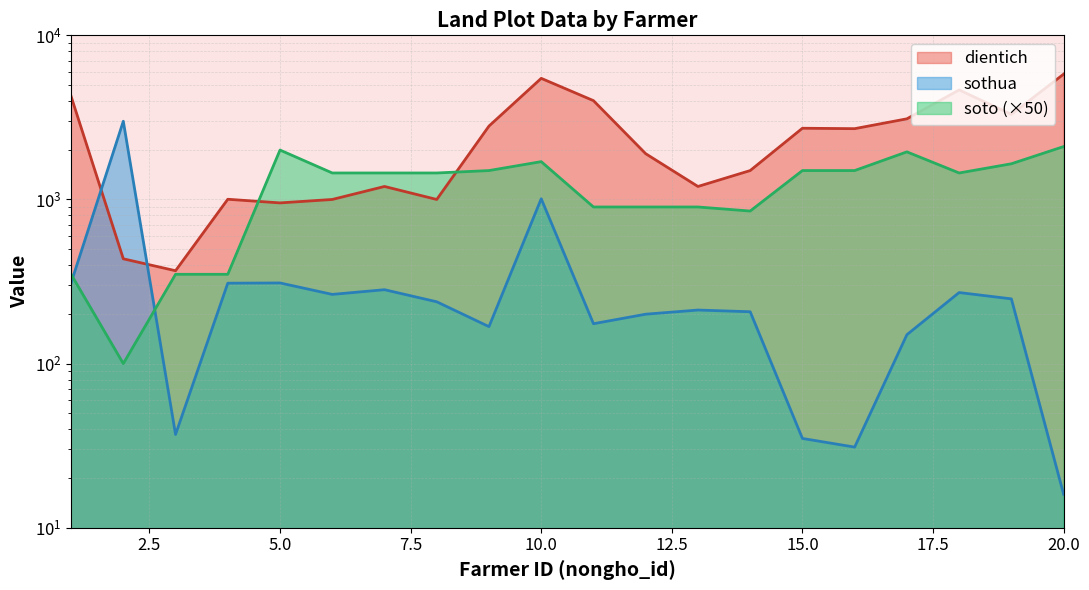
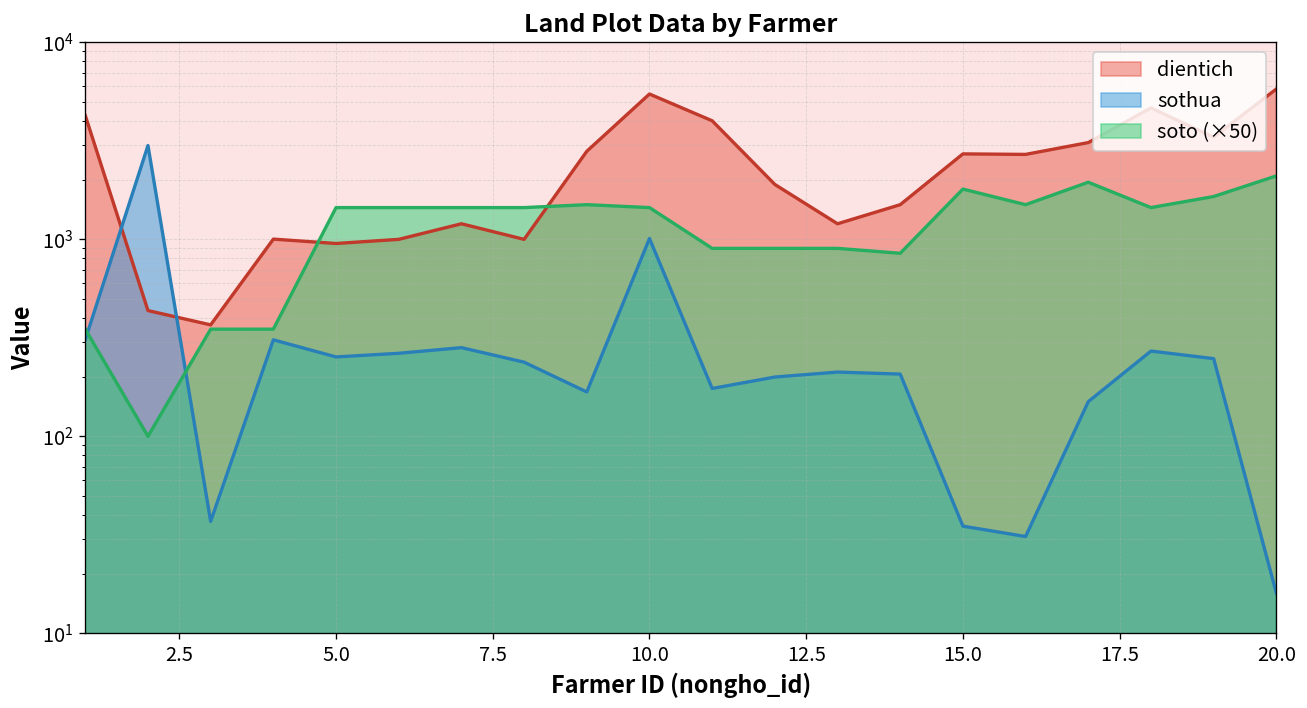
  {
    "dientich": {
      "5.0": 1000,
      "10.0": 5500,
      "15.0": 2700,
      "20.0": 5800
    },
    "sothua": {
-     "5.0": 310,
+     "5.0": 250,
      "10.0": 1000,
      "15.0": 35,
      "20.0": 16
    },
    "soto (×50)": {
-     "5.0": 2000,
-     "10.0": 1700,
-     "15.0": 1500,
+     "5.0": 1500,
+     "10.0": 1500,
+     "15.0": 1800,
      "20.0": 2100
    }
  }
